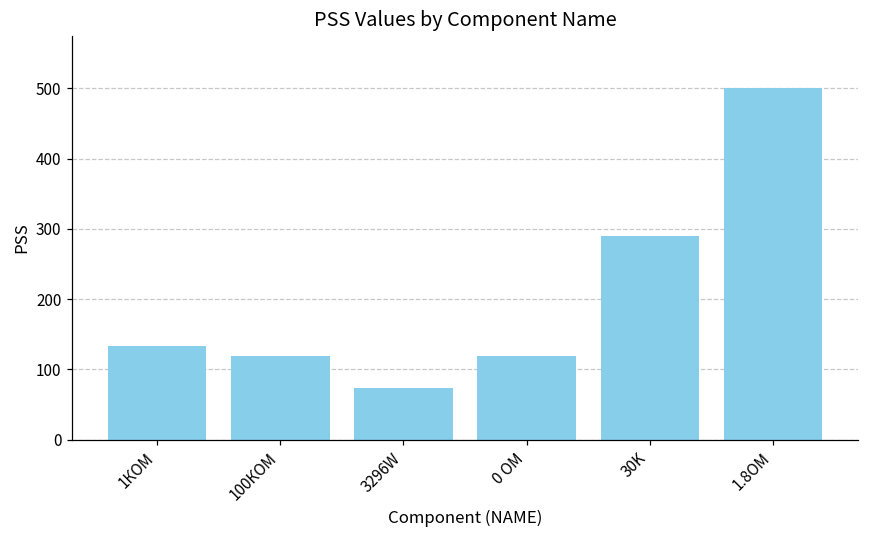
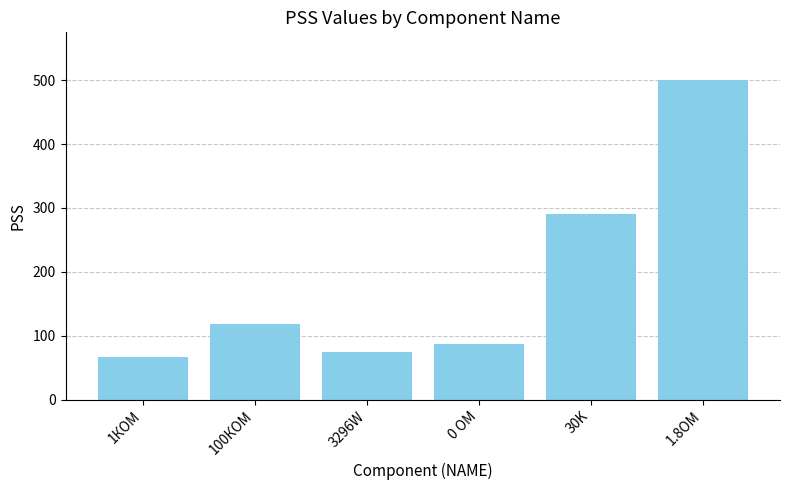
  {
-   "1КОМ": 130,
+   "1КОМ": 70,
    "100КОМ": 120,
    "3296W": 70,
-   "0 ОМ": 120,
+   "0 ОМ": 90,
    "30K": 290,
    "1.8OM": 500
  }
